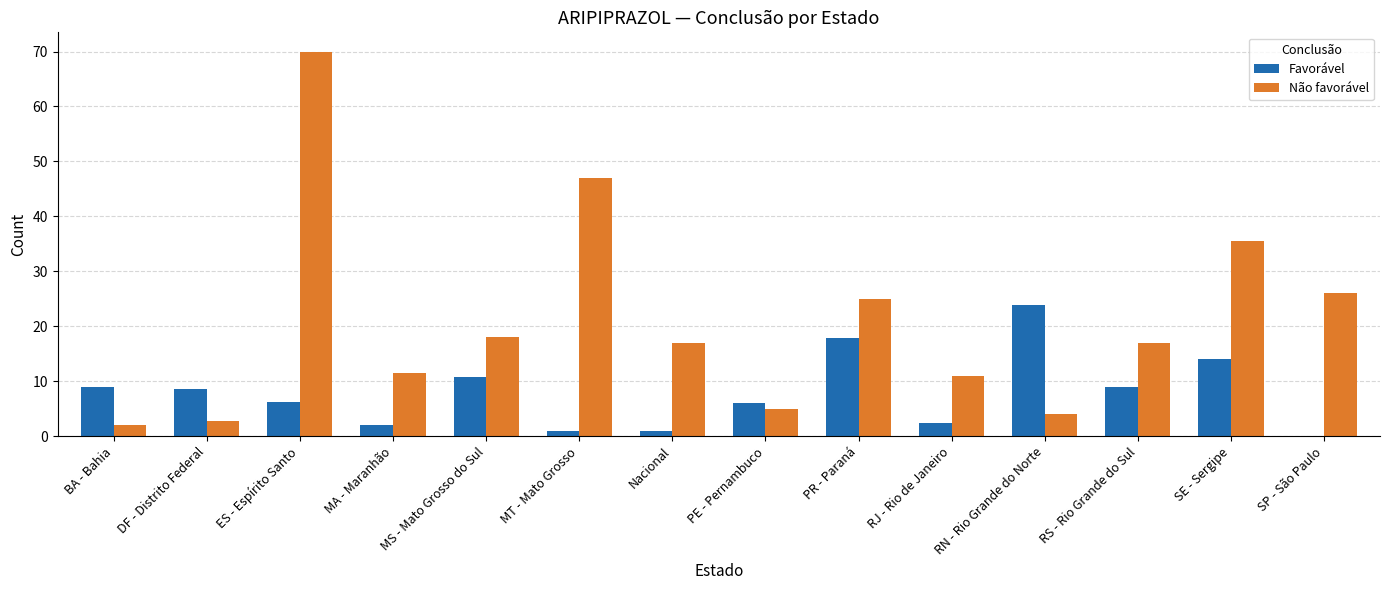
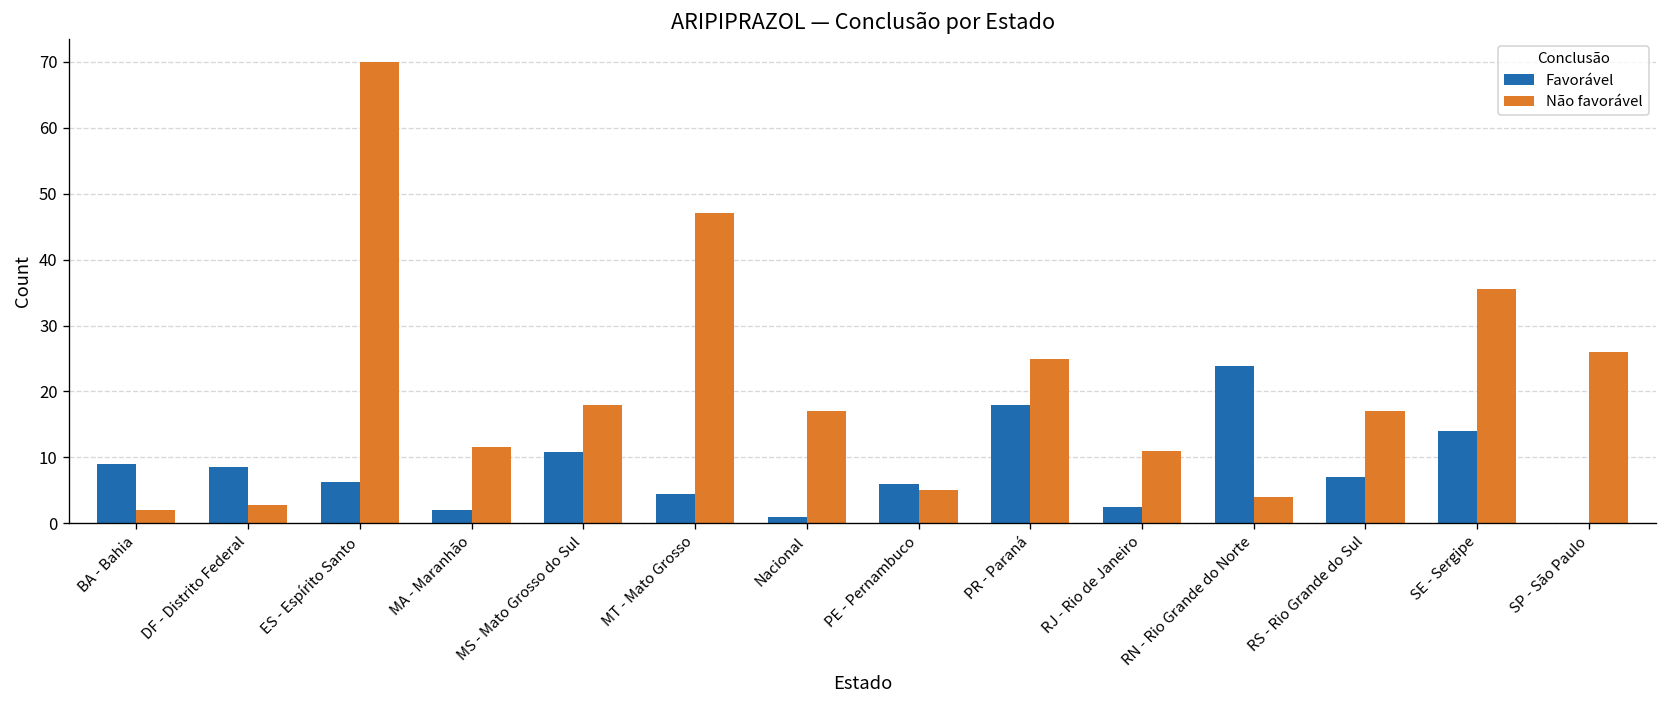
  {
    "Favorável": {
      "BA - Bahia": 9,
      "DF - Distrito Federal": 9,
      "ES - Espírito Santo": 6,
      "MA - Maranhão": 2,
      "MS - Mato Grosso do Sul": 11,
-     "MT - Mato Grosso": 1,
+     "MT - Mato Grosso": 5,
      "Nacional": 1,
      "PE - Pernambuco": 6,
      "PR - Paraná": 18,
      "RJ - Rio de Janeiro": 2,
      "RN - Rio Grande do Norte": 24,
-     "RS - Rio Grande do Sul": 9,
+     "RS - Rio Grande do Sul": 7,
      "SE - Sergipe": 14,
      "SP - São Paulo": 0
    },
    "Não favorável": {
      "BA - Bahia": 2,
      "DF - Distrito Federal": 3,
      "ES - Espírito Santo": 70,
      "MA - Maranhão": 12,
      "MS - Mato Grosso do Sul": 18,
      "MT - Mato Grosso": 47,
      "Nacional": 17,
      "PE - Pernambuco": 5,
      "PR - Paraná": 25,
      "RJ - Rio de Janeiro": 11,
      "RN - Rio Grande do Norte": 4,
      "RS - Rio Grande do Sul": 17,
      "SE - Sergipe": 36,
      "SP - São Paulo": 26
    }
  }
